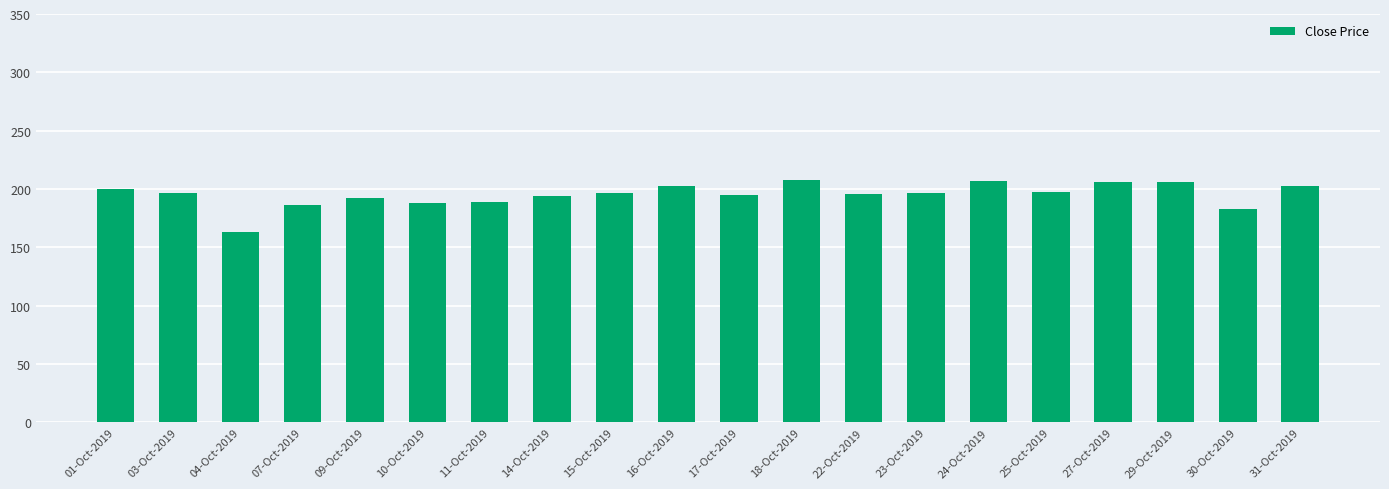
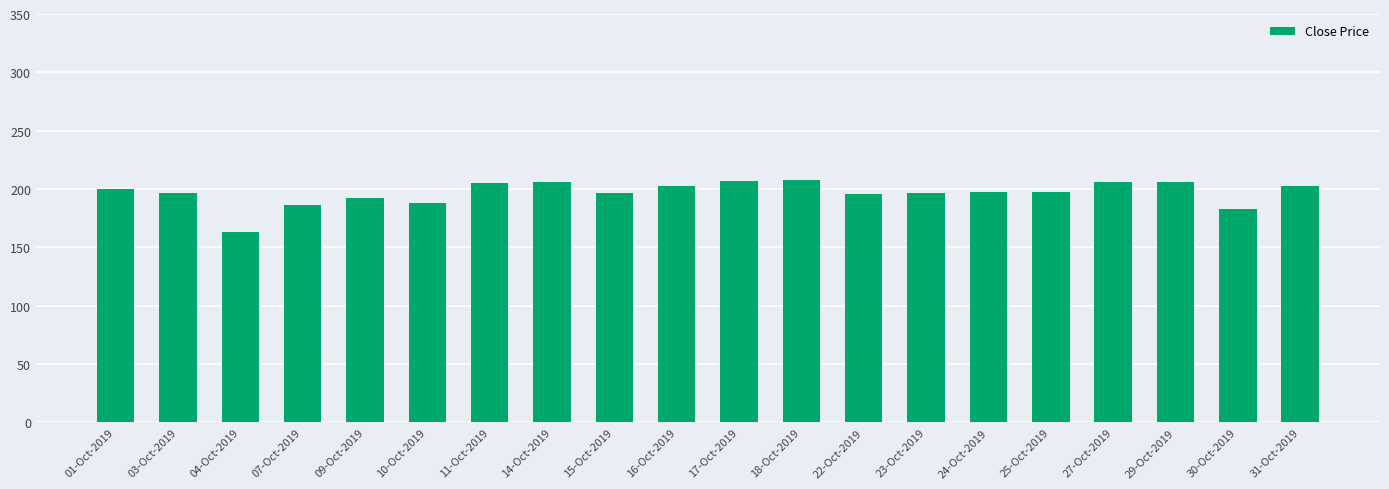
  {
    "01-Oct-2019": 200,
    "03-Oct-2019": 196,
    "04-Oct-2019": 163,
    "07-Oct-2019": 186,
    "09-Oct-2019": 192,
    "10-Oct-2019": 188,
-   "11-Oct-2019": 189,
-   "14-Oct-2019": 194,
+   "11-Oct-2019": 205,
+   "14-Oct-2019": 206,
    "15-Oct-2019": 197,
    "16-Oct-2019": 203,
-   "17-Oct-2019": 195,
+   "17-Oct-2019": 207,
    "18-Oct-2019": 208,
    "22-Oct-2019": 196,
    "23-Oct-2019": 197,
-   "24-Oct-2019": 206,
+   "24-Oct-2019": 198,
    "25-Oct-2019": 197,
    "27-Oct-2019": 206,
    "29-Oct-2019": 206,
    "30-Oct-2019": 183,
    "31-Oct-2019": 202
  }
